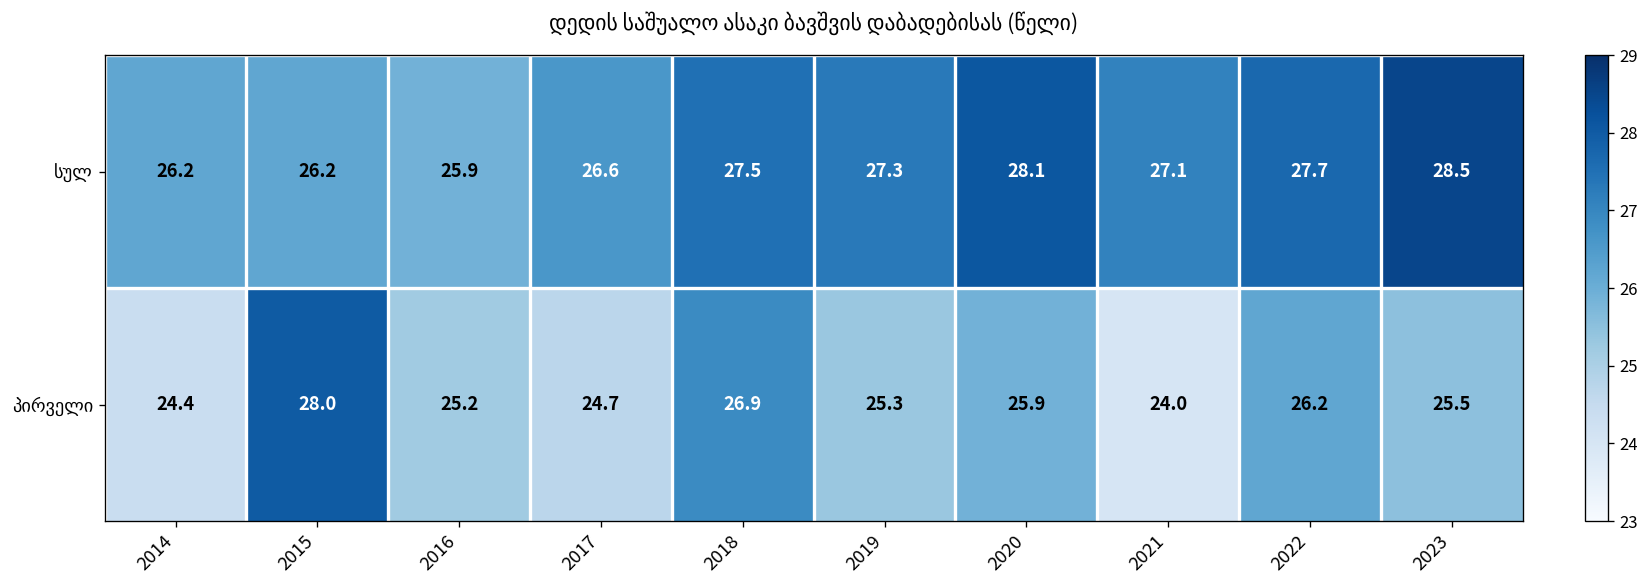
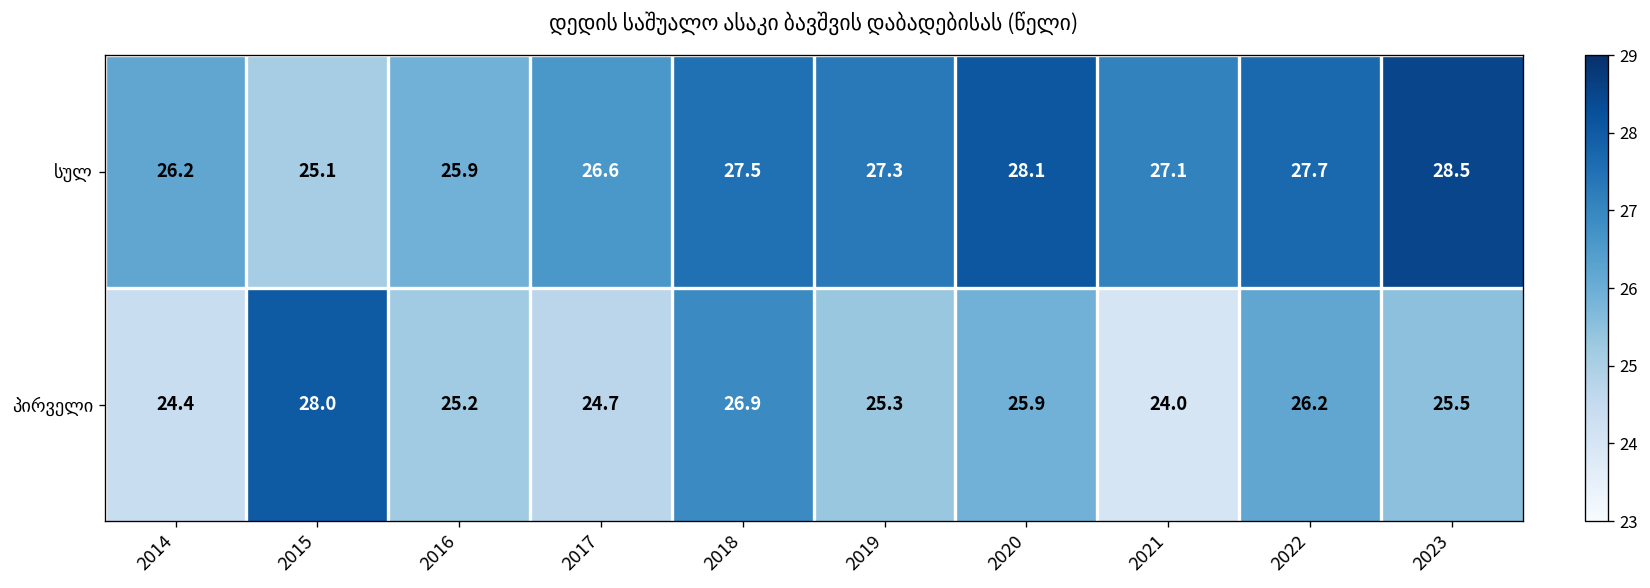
  {
    "სულ": {
      "2014": 26.2,
-     "2015": 26.2,
+     "2015": 25.1,
      "2016": 25.9,
      "2017": 26.6,
      "2018": 27.5,
      "2019": 27.3,
      "2020": 28.1,
      "2021": 27.1,
      "2022": 27.7,
      "2023": 28.5
    },
    "პირველი": {
      "2014": 24.4,
      "2015": 28.0,
      "2016": 25.2,
      "2017": 24.7,
      "2018": 26.9,
      "2019": 25.3,
      "2020": 25.9,
      "2021": 24.0,
      "2022": 26.2,
      "2023": 25.5
    }
  }
